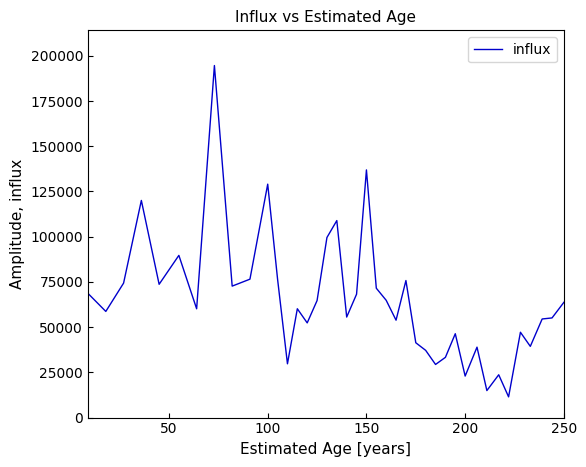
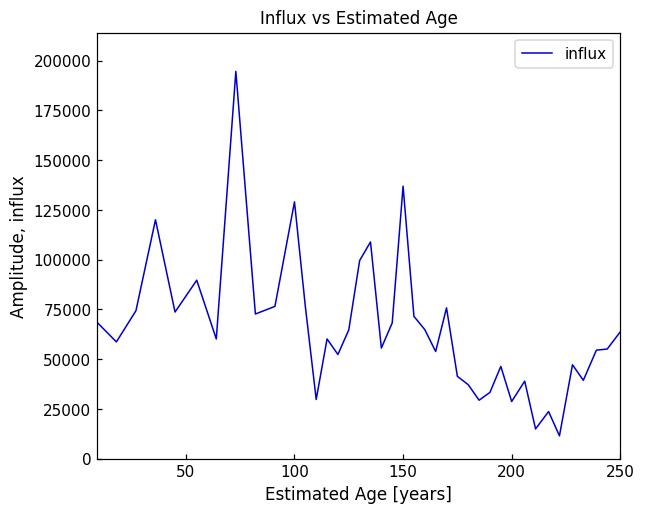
  {
    "100": 129000,
    "150": 137000,
-   "200": 23000,
+   "200": 29000,
    "250": 64000
  }
